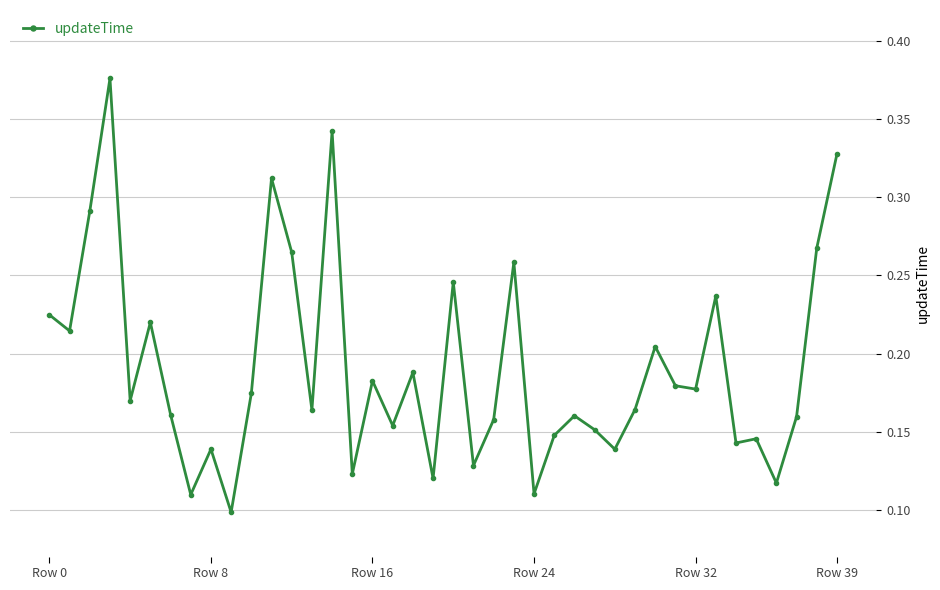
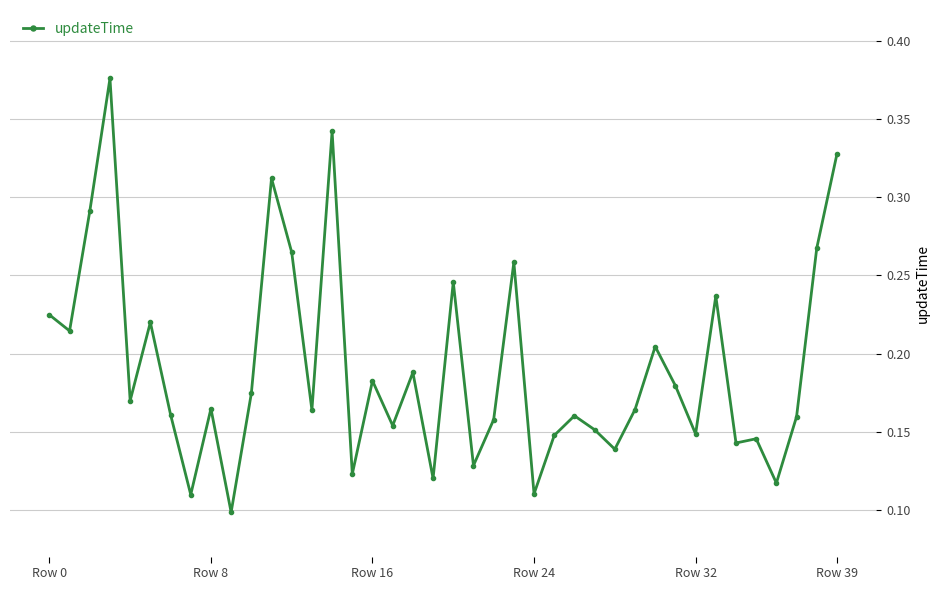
  {
    "Row 0": 0.225,
-   "Row 8": 0.139,
+   "Row 8": 0.165,
    "Row 16": 0.183,
    "Row 24": 0.110,
-   "Row 32": 0.177,
+   "Row 32": 0.149,
    "Row 39": 0.328
  }
